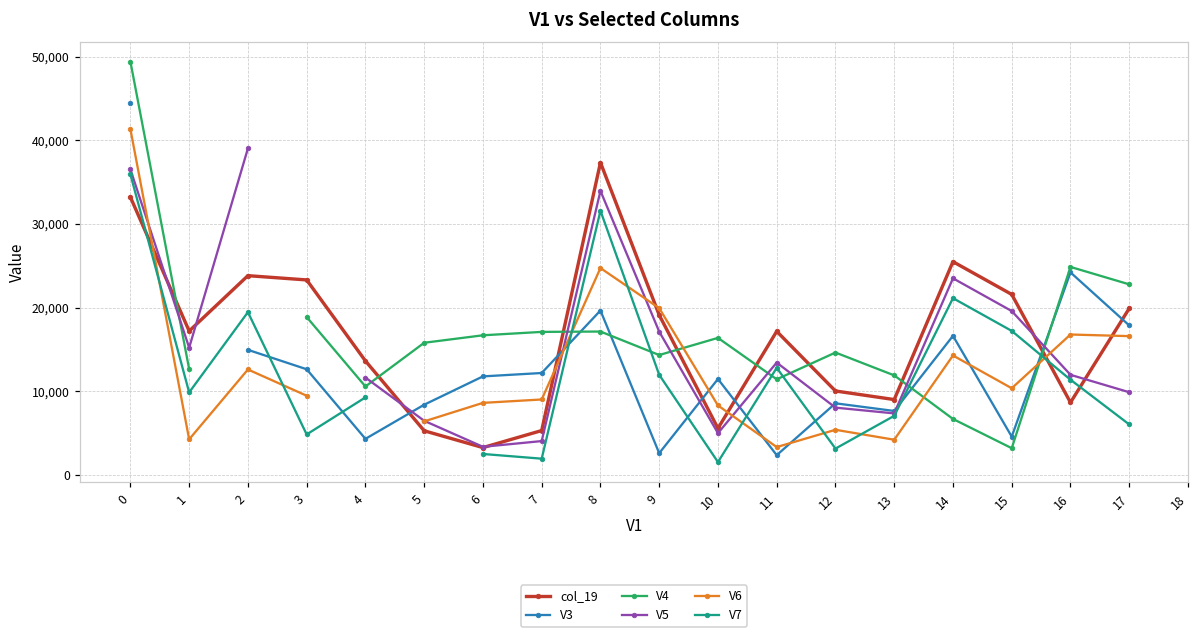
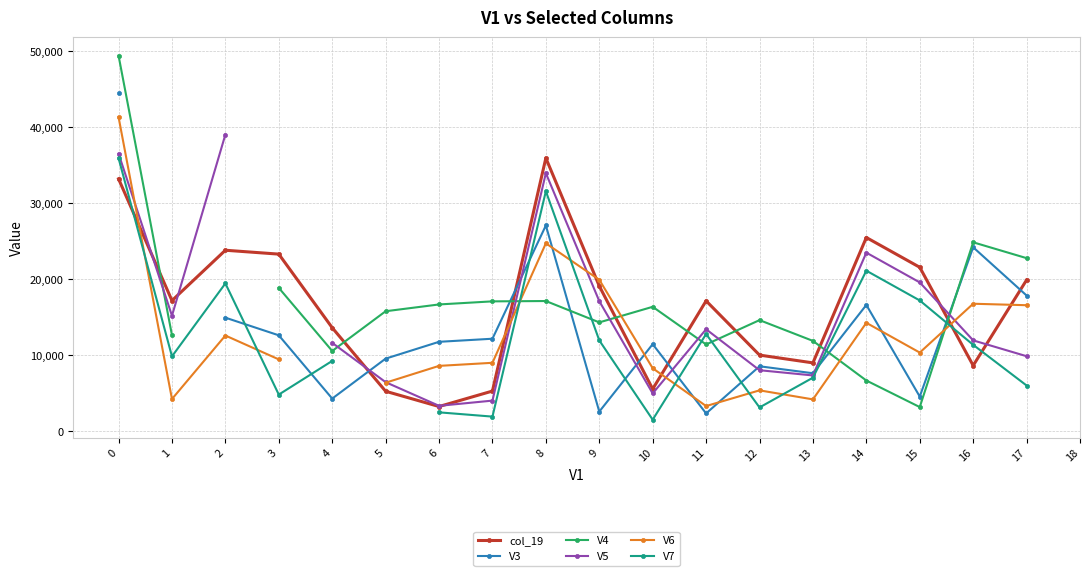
  {
    "col_19": {
      "0": "33,000",
      "1": "17,000",
      "2": "24,000",
      "3": "23,000",
      "4": "14,000",
      "5": "5,000",
      "7": "5,000",
-     "8": "37,000",
+     "8": "36,000",
      "9": "19,000",
      "10": "6,000",
      "11": "17,000",
      "12": "10,000",
      "13": "9,000",
      "14": "25,000",
      "15": "22,000",
      "16": "9,000",
      "17": "20,000"
    },
    "V3": {
      "0": "45,000",
      "2": "15,000",
      "3": "13,000",
      "4": "4,000",
-     "5": "8,000",
+     "5": "10,000",
      "6": "12,000",
      "7": "12,000",
-     "8": "20,000",
+     "8": "27,000",
      "9": "3,000",
      "10": "11,000",
      "11": "2,000",
      "12": "9,000",
      "14": "17,000",
      "15": "5,000",
      "16": "24,000",
      "17": "18,000"
    },
    "V5": {
      "0": "37,000",
      "1": "15,000",
      "2": "39,000",
      "4": "12,000",
      "7": "4,000",
      "8": "34,000",
      "9": "17,000",
      "10": "5,000",
      "11": "13,000",
      "12": "8,000",
      "14": "23,000",
      "15": "20,000",
      "16": "12,000",
      "17": "10,000"
    },
    "V6": {
      "0": "41,000",
      "1": "4,000",
      "2": "13,000",
      "3": "9,000",
      "6": "9,000",
      "7": "9,000",
      "8": "25,000",
      "9": "20,000",
      "10": "8,000",
      "11": "3,000",
      "12": "5,000",
      "13": "4,000",
      "14": "14,000",
      "15": "10,000",
      "16": "17,000",
      "17": "17,000"
    }
  }
